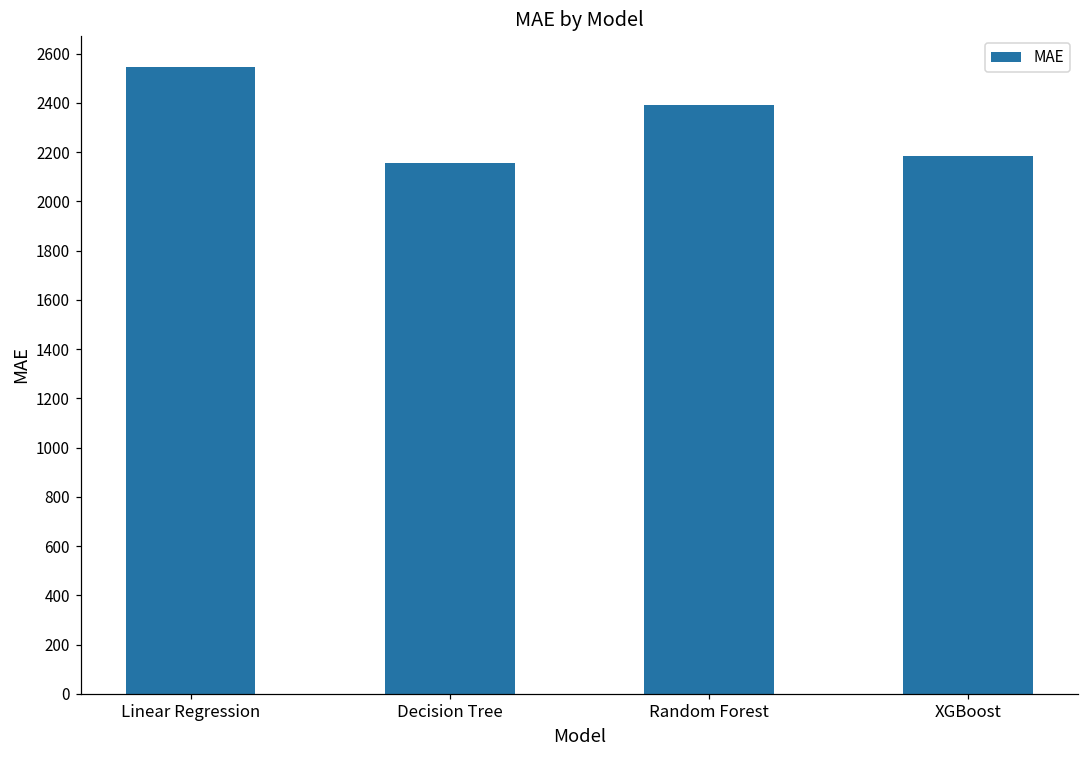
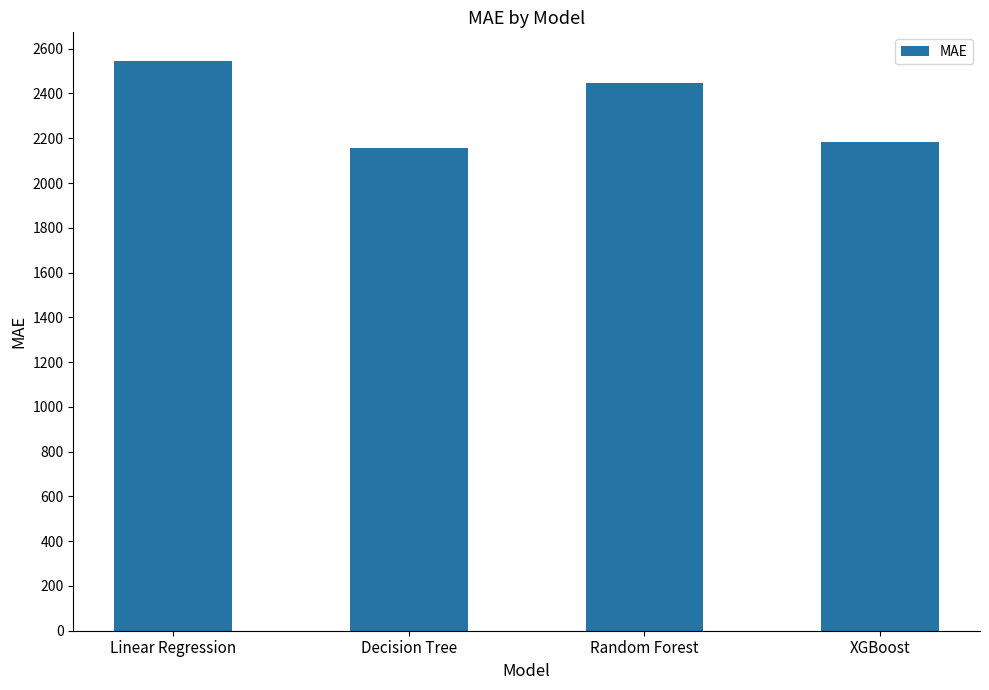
  {
    "Linear Regression": 2550,
    "Decision Tree": 2160,
-   "Random Forest": 2390,
+   "Random Forest": 2450,
    "XGBoost": 2180
  }
